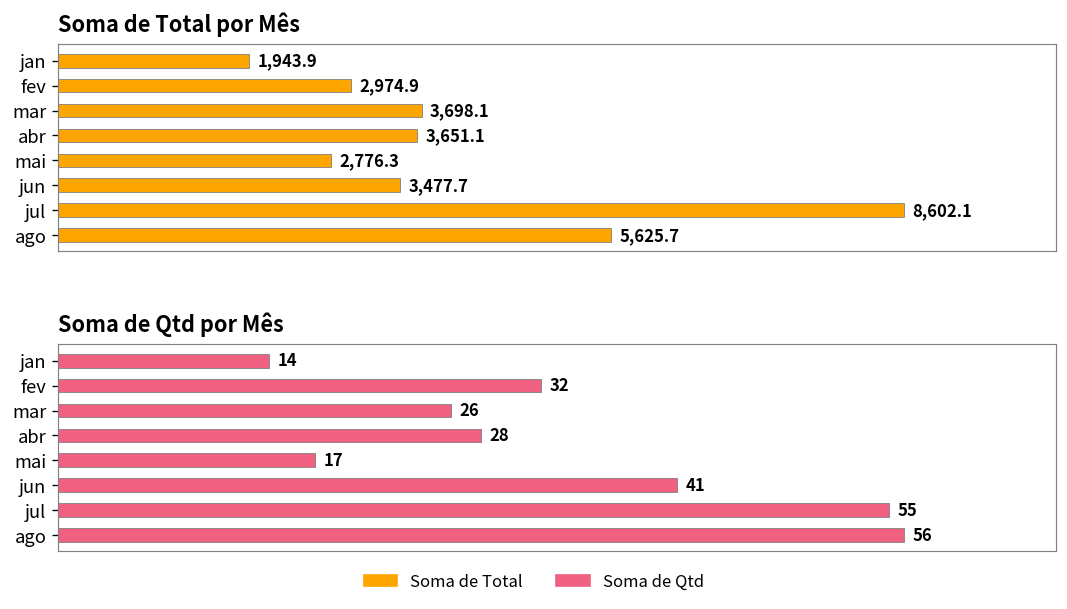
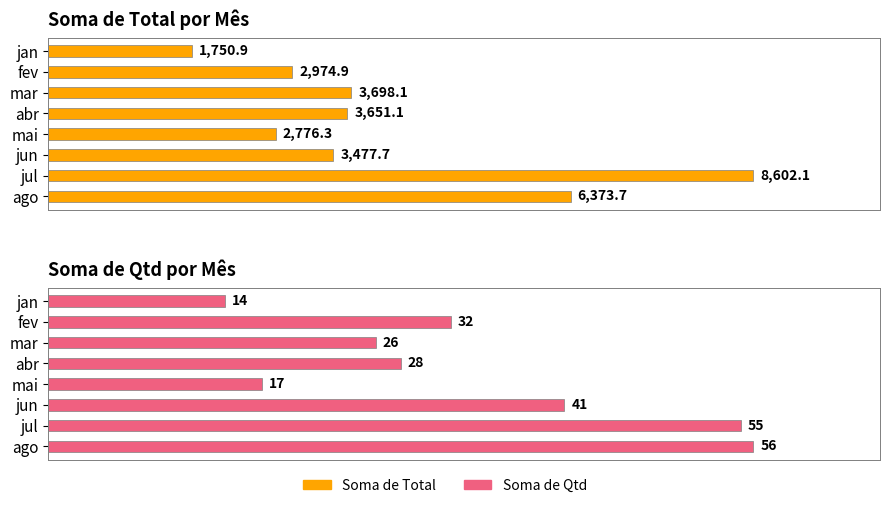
  {
    "Soma de Total por Mês": {
-     "jan": "1,943.9",
+     "jan": "1,750.9",
      "fev": "2,974.9",
      "mar": "3,698.1",
      "abr": "3,651.1",
      "mai": "2,776.3",
      "jun": "3,477.7",
      "jul": "8,602.1",
-     "ago": "5,625.7"
+     "ago": "6,373.7"
    },
    "Soma de Qtd por Mês": {
      "jan": "14",
      "fev": "32",
      "mar": "26",
      "abr": "28",
      "mai": "17",
      "jun": "41",
      "jul": "55",
      "ago": "56"
    }
  }
